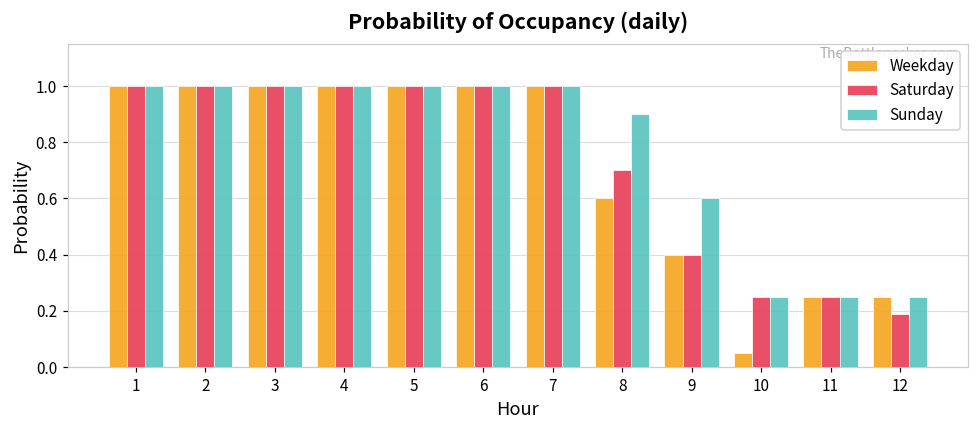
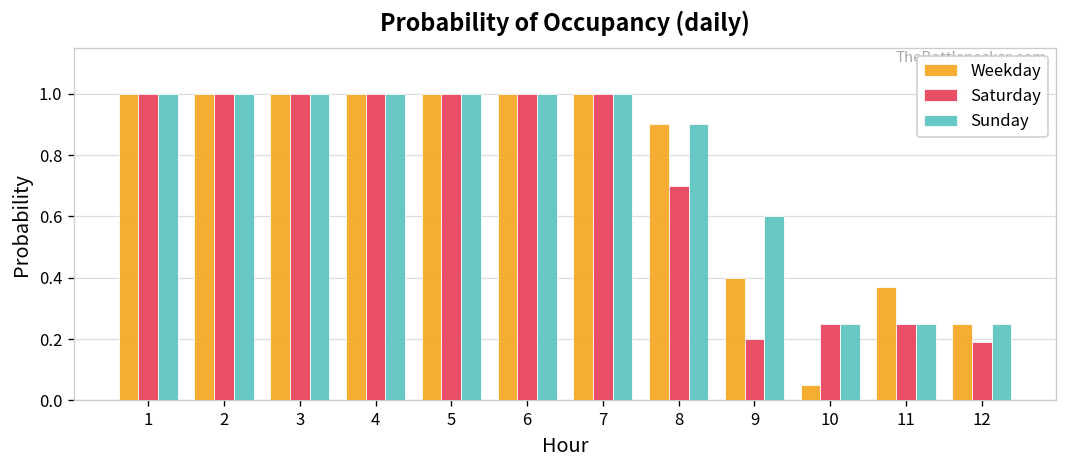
  {
    "Weekday": {
      "1": 1.00,
      "2": 1.00,
      "3": 1.00,
      "4": 1.00,
      "5": 1.00,
      "6": 1.00,
      "7": 1.00,
-     "8": 0.6,
+     "8": 0.9,
      "9": 0.40,
      "10": 0.05,
-     "11": 0.25,
+     "11": 0.37,
      "12": 0.25
    },
    "Saturday": {
      "1": 1.0,
      "2": 1.0,
      "3": 1.0,
      "4": 1.0,
      "5": 1.0,
      "6": 1.0,
      "7": 1.0,
      "8": 0.7,
-     "9": 0.4,
+     "9": 0.2,
      "10": 0.25,
      "11": 0.25,
      "12": 0.19
    },
    "Sunday": {
      "1": 1.00,
      "2": 1.00,
      "3": 1.00,
      "4": 1.00,
      "5": 1.00,
      "6": 1.00,
      "7": 1.00,
      "8": 0.90,
      "9": 0.60,
      "10": 0.25,
      "11": 0.25,
      "12": 0.25
    }
  }
